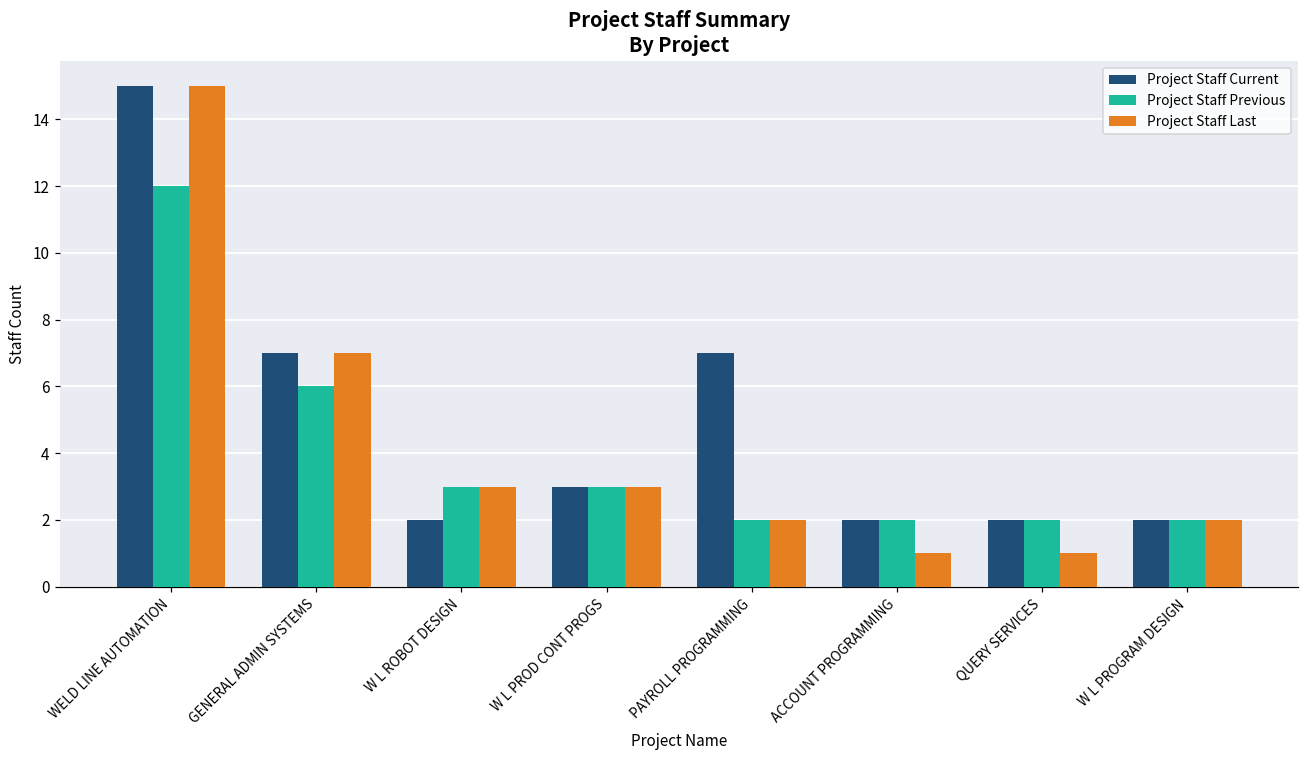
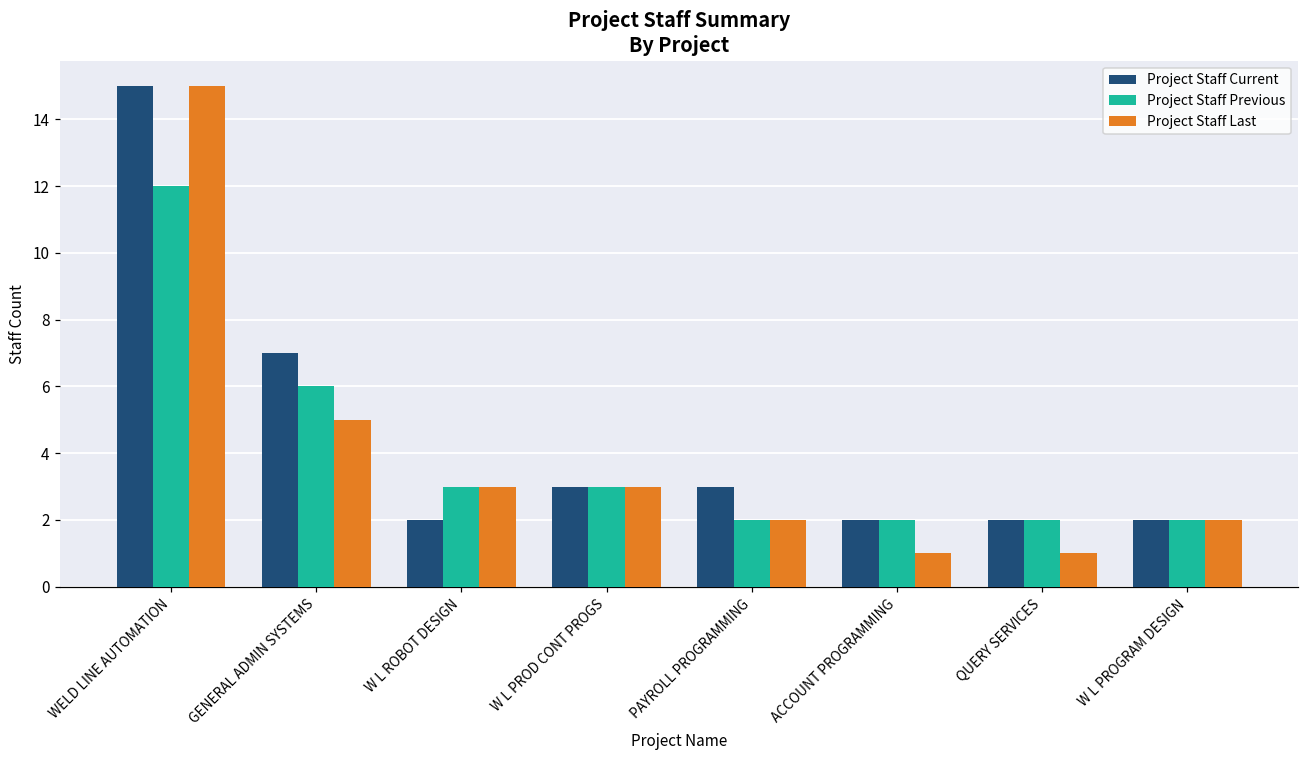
  {
    "Project Staff Current": {
      "WELD LINE AUTOMATION": 15,
      "GENERAL ADMIN SYSTEMS": 7,
      "W L ROBOT DESIGN": 2,
      "W L PROD CONT PROGS": 3,
-     "PAYROLL PROGRAMMING": 7,
+     "PAYROLL PROGRAMMING": 3,
      "ACCOUNT PROGRAMMING": 2,
      "QUERY SERVICES": 2,
      "W L PROGRAM DESIGN": 2
    },
    "Project Staff Previous": {
      "WELD LINE AUTOMATION": 12,
      "GENERAL ADMIN SYSTEMS": 6,
      "W L ROBOT DESIGN": 3,
      "W L PROD CONT PROGS": 3,
      "PAYROLL PROGRAMMING": 2,
      "ACCOUNT PROGRAMMING": 2,
      "QUERY SERVICES": 2,
      "W L PROGRAM DESIGN": 2
    },
    "Project Staff Last": {
      "WELD LINE AUTOMATION": 15,
-     "GENERAL ADMIN SYSTEMS": 7,
+     "GENERAL ADMIN SYSTEMS": 5,
      "W L ROBOT DESIGN": 3,
      "W L PROD CONT PROGS": 3,
      "PAYROLL PROGRAMMING": 2,
      "ACCOUNT PROGRAMMING": 1,
      "QUERY SERVICES": 1,
      "W L PROGRAM DESIGN": 2
    }
  }
